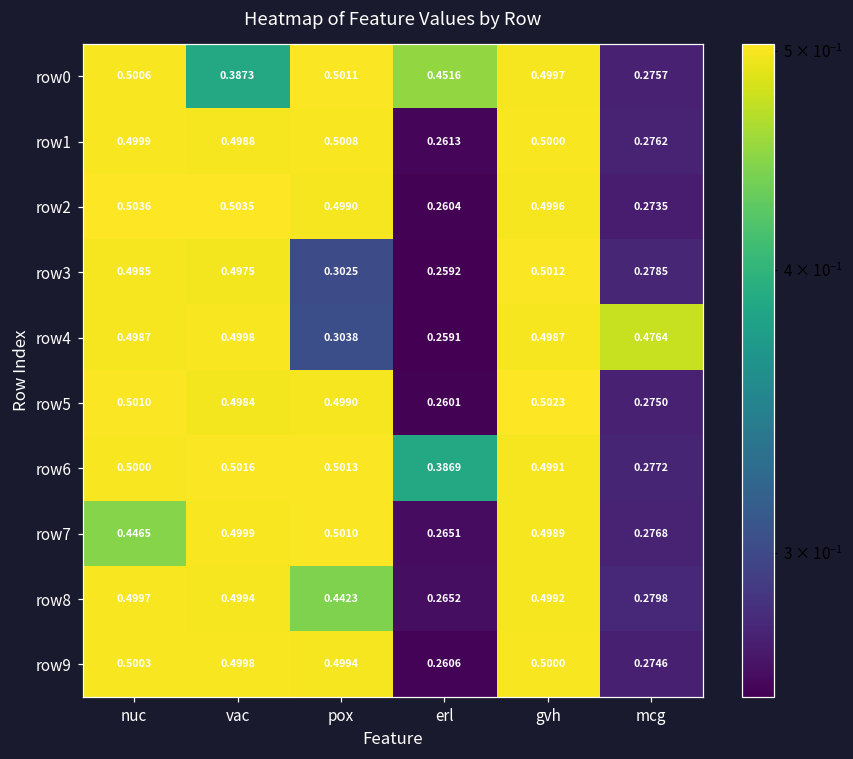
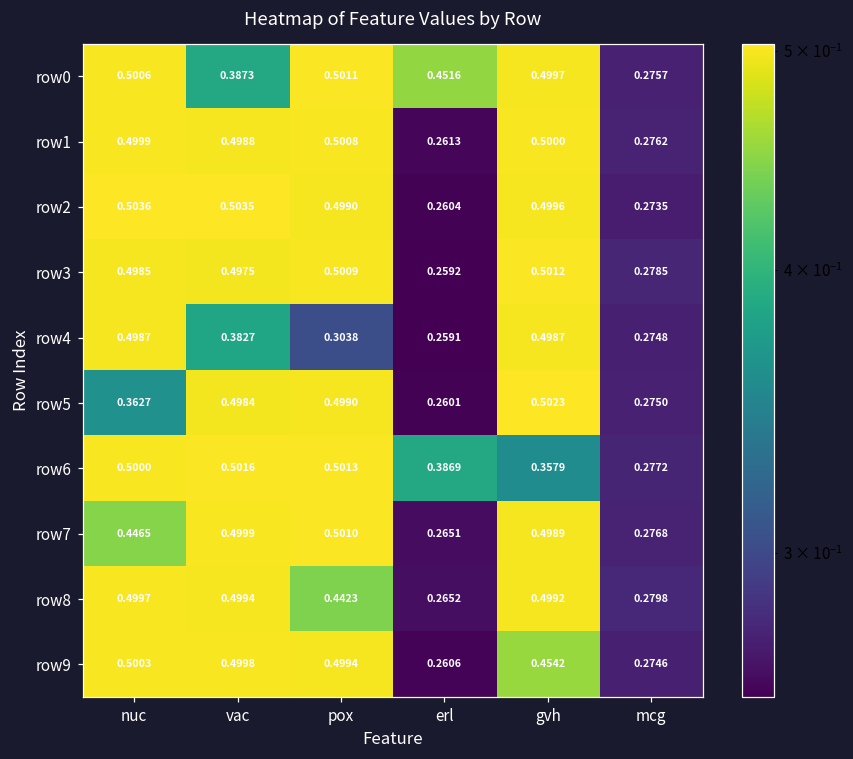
  {
    "row0": {
      "nuc": 0.5006,
      "vac": 0.3873,
      "pox": 0.5011,
      "erl": 0.4516,
      "gvh": 0.4997,
      "mcg": 0.2757
    },
    "row1": {
      "nuc": 0.4999,
      "vac": 0.4988,
      "pox": 0.5008,
      "erl": 0.2613,
      "gvh": 0.5000,
      "mcg": 0.2762
    },
    "row2": {
      "nuc": 0.5036,
      "vac": 0.5035,
      "pox": 0.4990,
      "erl": 0.2604,
      "gvh": 0.4996,
      "mcg": 0.2735
    },
    "row3": {
      "nuc": 0.4985,
      "vac": 0.4975,
-     "pox": 0.3025,
+     "pox": 0.5009,
      "erl": 0.2592,
      "gvh": 0.5012,
      "mcg": 0.2785
    },
    "row4": {
      "nuc": 0.4987,
-     "vac": 0.4998,
+     "vac": 0.3827,
      "pox": 0.3038,
      "erl": 0.2591,
      "gvh": 0.4987,
-     "mcg": 0.4764
+     "mcg": 0.2748
    },
    "row5": {
-     "nuc": 0.5010,
+     "nuc": 0.3627,
      "vac": 0.4984,
      "pox": 0.4990,
      "erl": 0.2601,
      "gvh": 0.5023,
      "mcg": 0.2750
    },
    "row6": {
      "nuc": 0.5000,
      "vac": 0.5016,
      "pox": 0.5013,
      "erl": 0.3869,
-     "gvh": 0.4991,
+     "gvh": 0.3579,
      "mcg": 0.2772
    },
    "row7": {
      "nuc": 0.4465,
      "vac": 0.4999,
      "pox": 0.5010,
      "erl": 0.2651,
      "gvh": 0.4989,
      "mcg": 0.2768
    },
    "row8": {
      "nuc": 0.4997,
      "vac": 0.4994,
      "pox": 0.4423,
      "erl": 0.2652,
      "gvh": 0.4992,
      "mcg": 0.2798
    },
    "row9": {
      "nuc": 0.5003,
      "vac": 0.4998,
      "pox": 0.4994,
      "erl": 0.2606,
-     "gvh": 0.5000,
+     "gvh": 0.4542,
      "mcg": 0.2746
    }
  }
